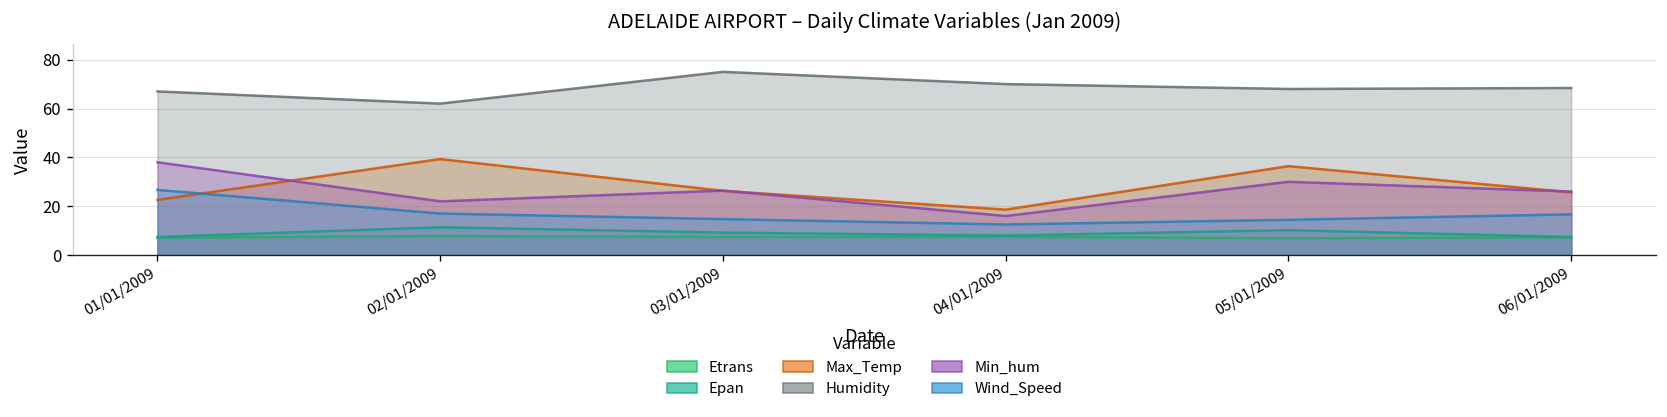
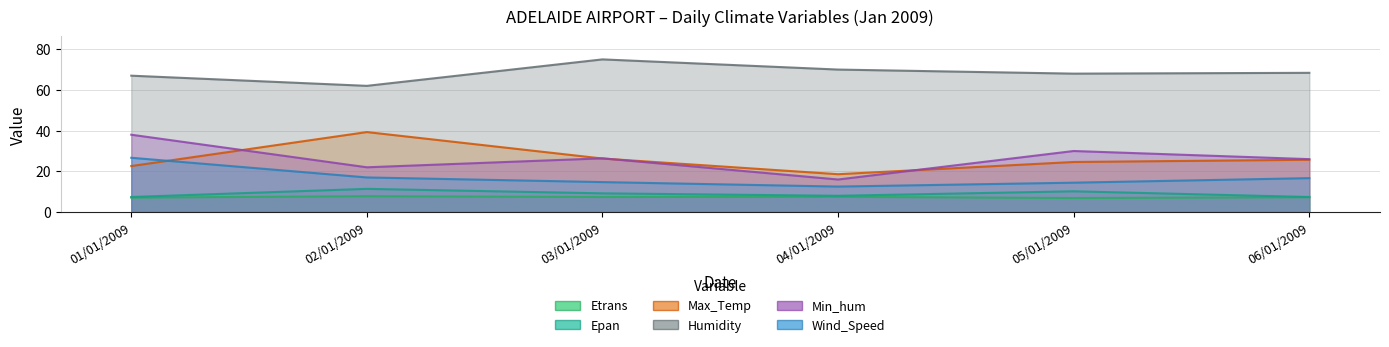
  {
    "Max_Temp": {
      "01/01/2009": 23,
      "02/01/2009": 39,
      "04/01/2009": 19,
-     "05/01/2009": 36
+     "05/01/2009": 25
    }
  }
